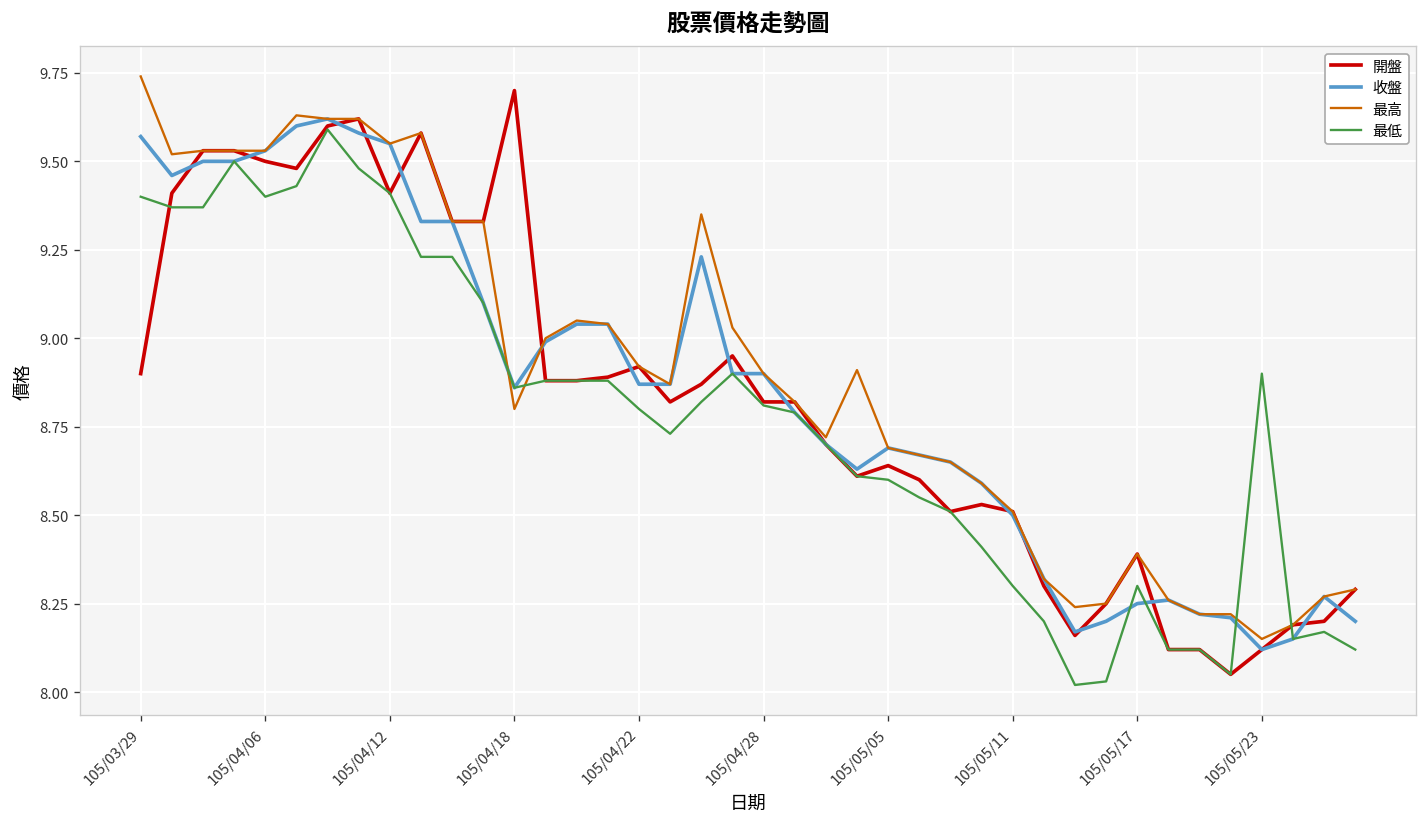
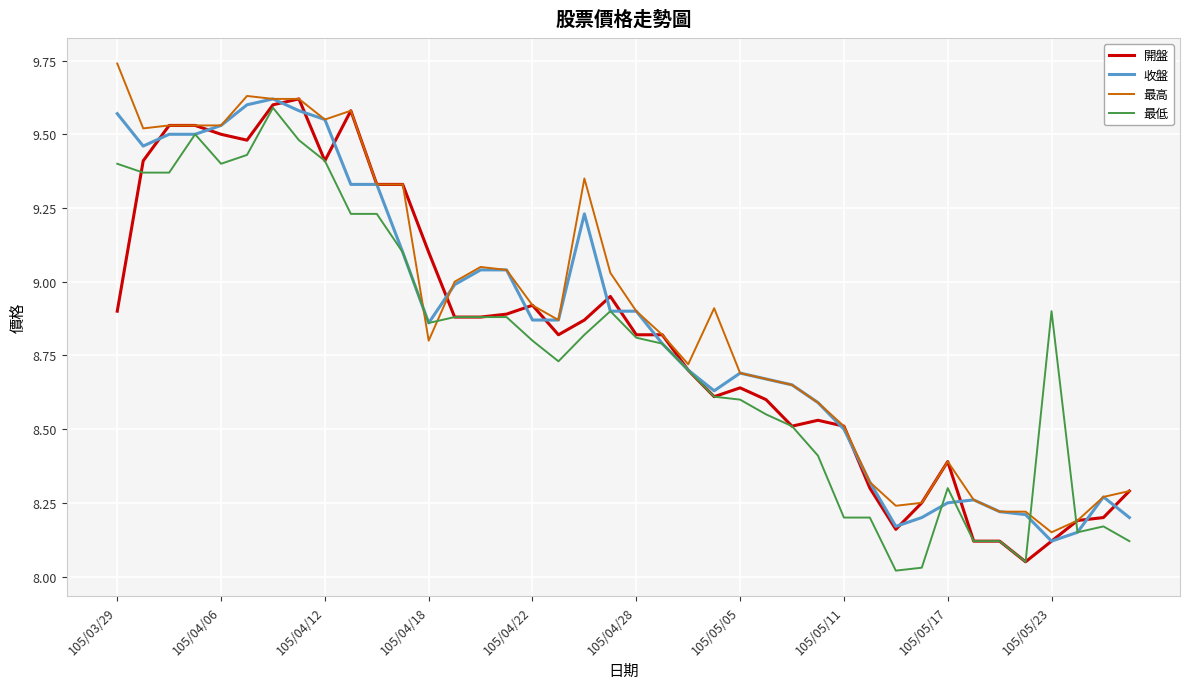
  {
    "開盤": {
      "105/03/29": 8.9,
      "105/04/06": 9.5,
-     "105/04/18": 9.7,
+     "105/04/18": 9.1,
      "105/04/28": 8.82,
      "105/05/05": 8.64
    },
    "收盤": {
      "105/03/29": 9.57,
      "105/04/22": 8.87,
      "105/05/11": 8.5,
      "105/05/17": 8.25
    },
    "最高": {
      "105/03/29": 9.74,
      "105/04/18": 8.8,
      "105/05/23": 8.15
    },
    "最低": {
      "105/03/29": 9.4,
      "105/04/06": 9.4,
      "105/04/22": 8.8,
      "105/04/28": 8.81,
      "105/05/05": 8.6,
-     "105/05/11": 8.3,
+     "105/05/11": 8.2,
      "105/05/17": 8.3,
      "105/05/23": 8.9
    }
  }
